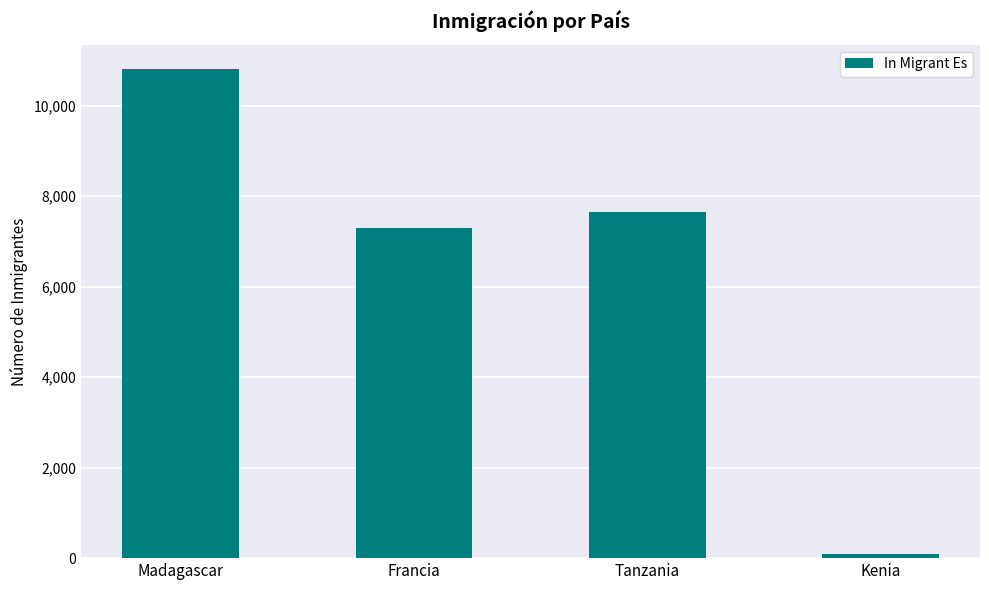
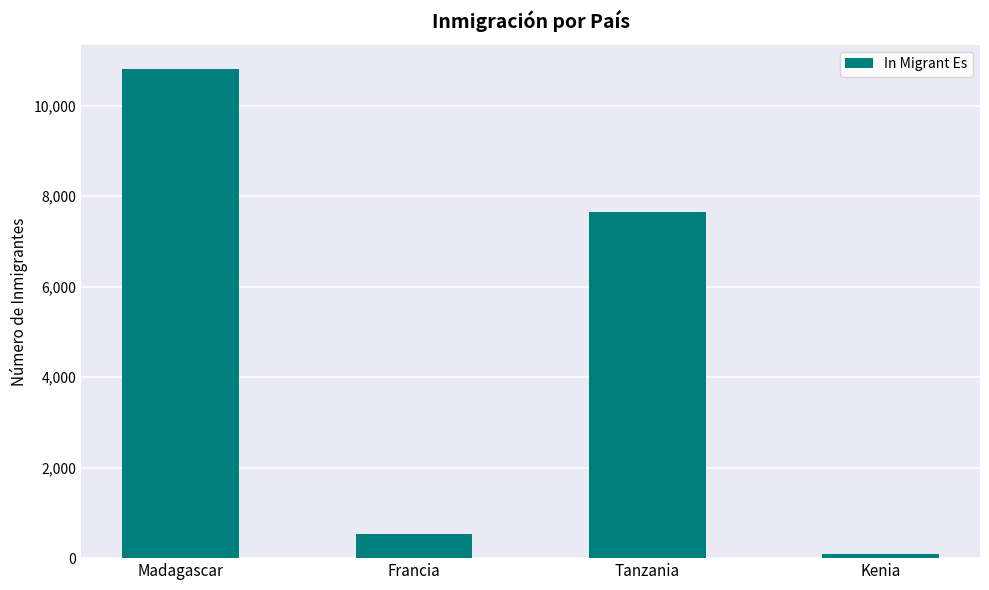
  {
    "Madagascar": "10,800",
-   "Francia": "7,300",
+   "Francia": "500",
    "Tanzania": "7,700",
    "Kenia": "100"
  }
